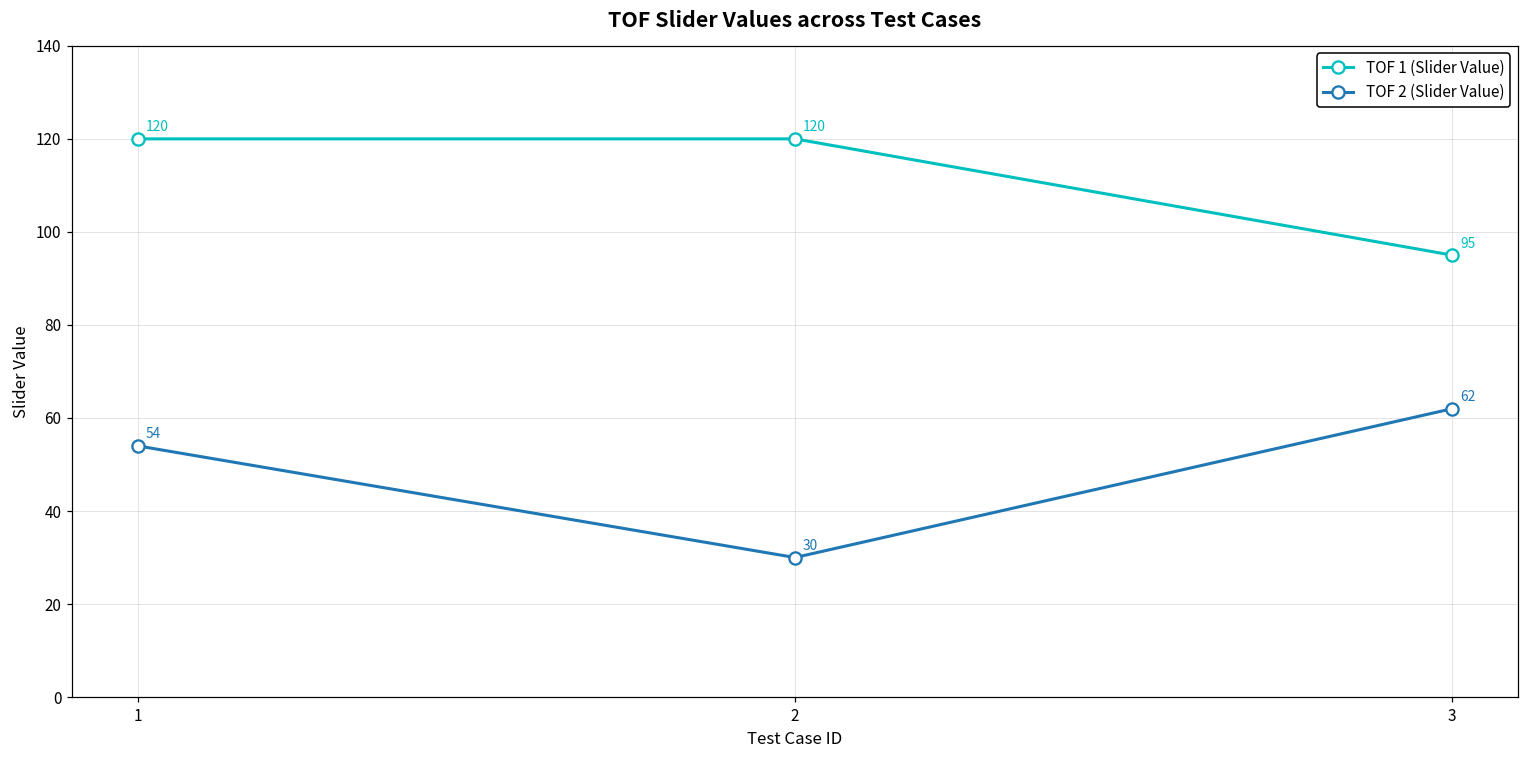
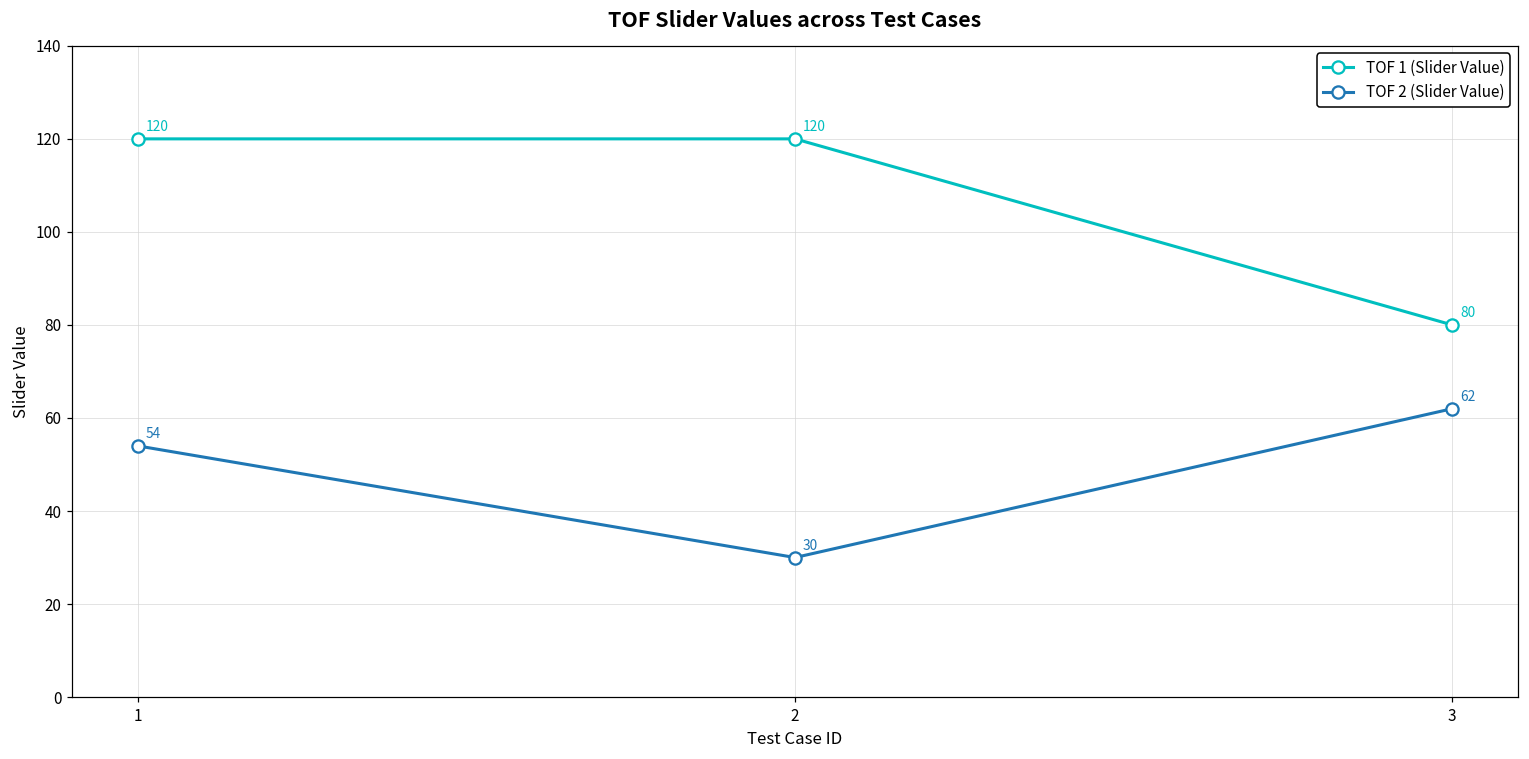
  {
    "TOF 1 (Slider Value)": {
      "1": 120,
      "2": 120,
-     "3": 95
+     "3": 80
    },
    "TOF 2 (Slider Value)": {
      "1": 54,
      "2": 30,
      "3": 62
    }
  }
